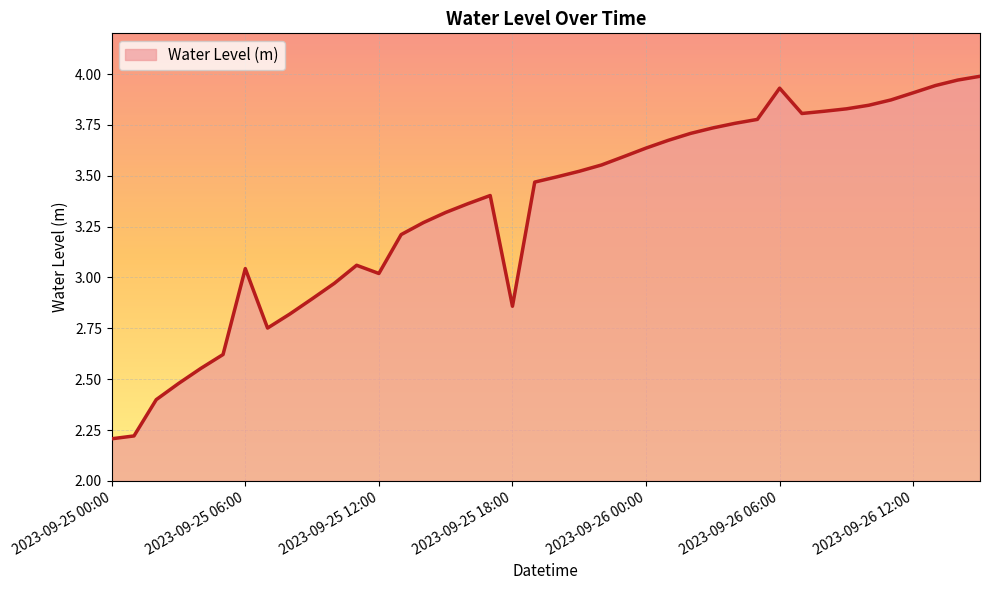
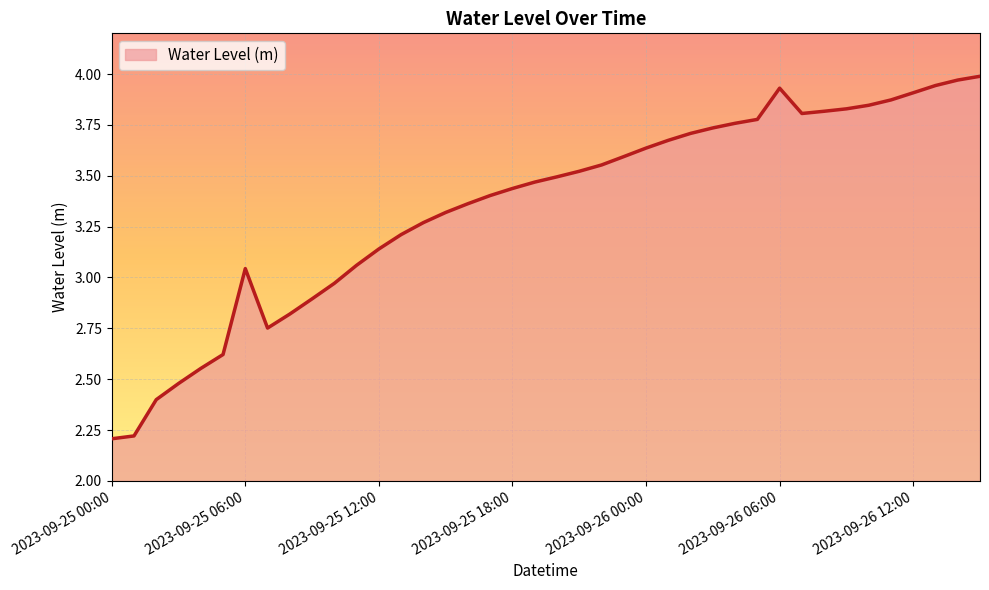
  {
    "2023-09-25 00:00": 2.21,
    "2023-09-25 06:00": 3.04,
-   "2023-09-25 12:00": 3.02,
-   "2023-09-25 18:00": 2.86,
+   "2023-09-25 12:00": 3.14,
+   "2023-09-25 18:00": 3.44,
    "2023-09-26 00:00": 3.64,
    "2023-09-26 06:00": 3.93,
    "2023-09-26 12:00": 3.91
  }
